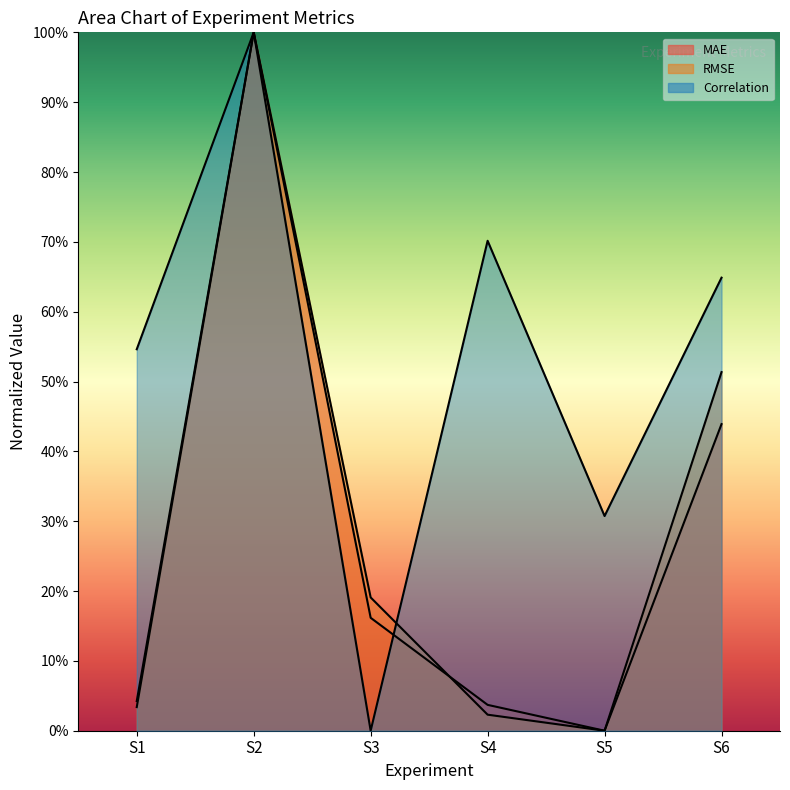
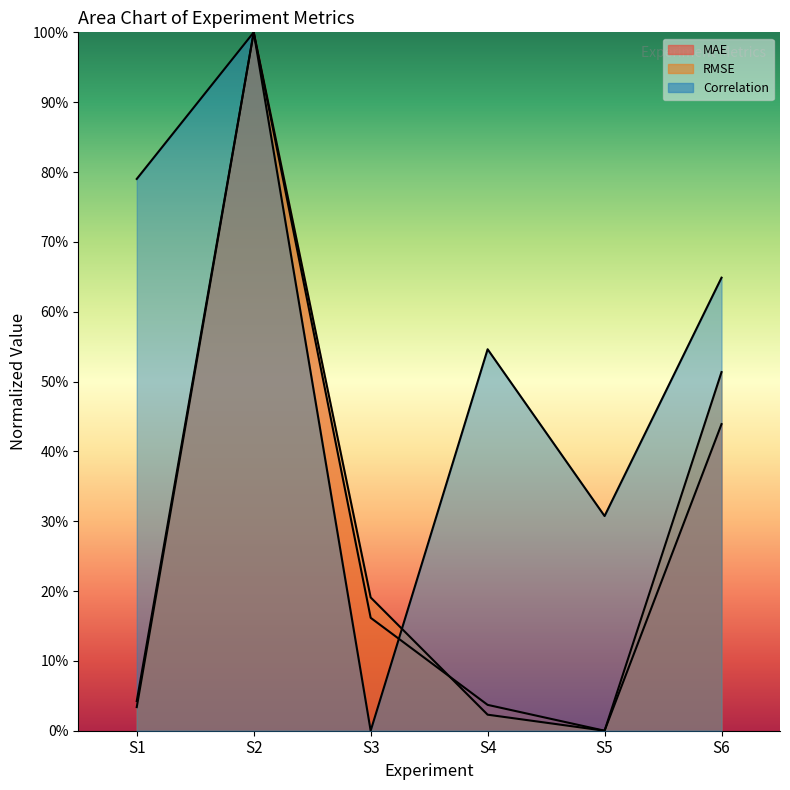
  {
    "Correlation": {
-     "S1": "55%",
+     "S1": "79%",
      "S3": "0%",
-     "S4": "70%",
+     "S4": "55%",
      "S5": "31%",
      "S6": "65%"
    }
  }
